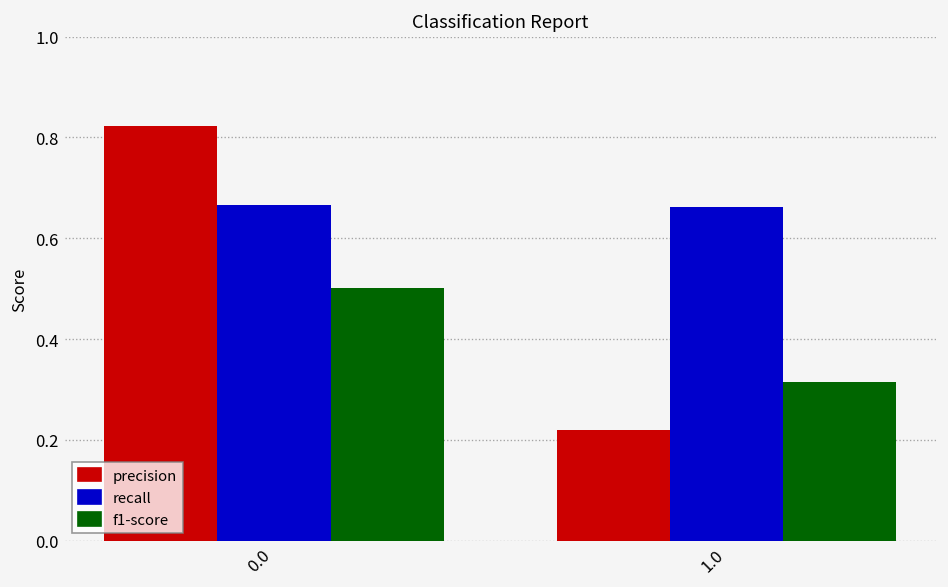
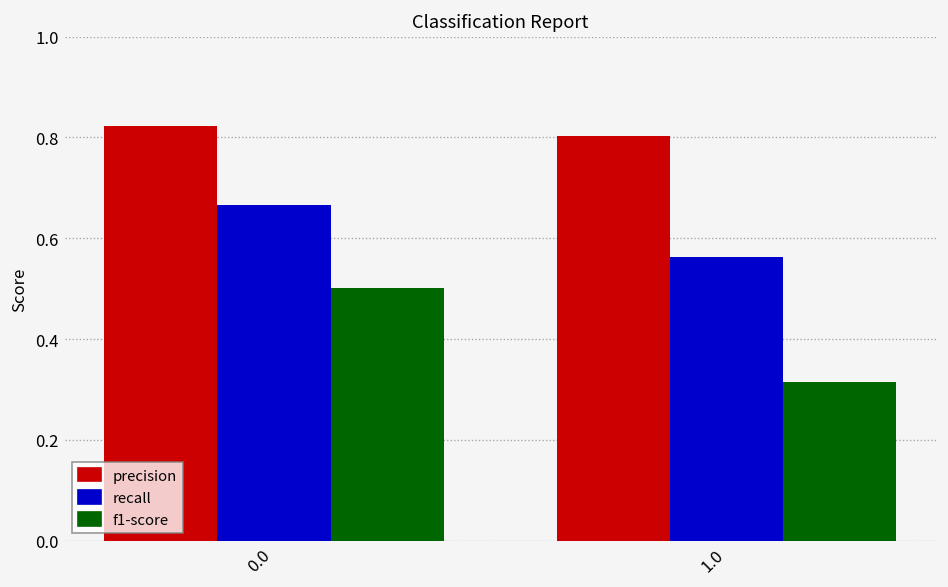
  {
    "precision": {
      "0.0": 0.82,
-     "1.0": 0.22
+     "1.0": 0.80
    },
    "recall": {
      "0.0": 0.67,
-     "1.0": 0.66
+     "1.0": 0.56
    },
    "f1-score": {
      "0.0": 0.50,
      "1.0": 0.32
    }
  }
